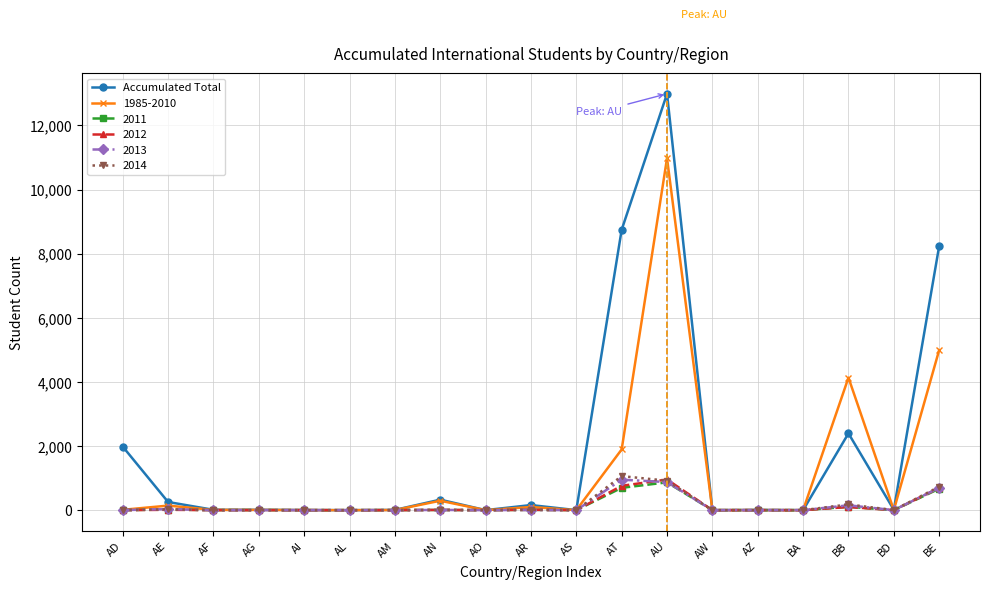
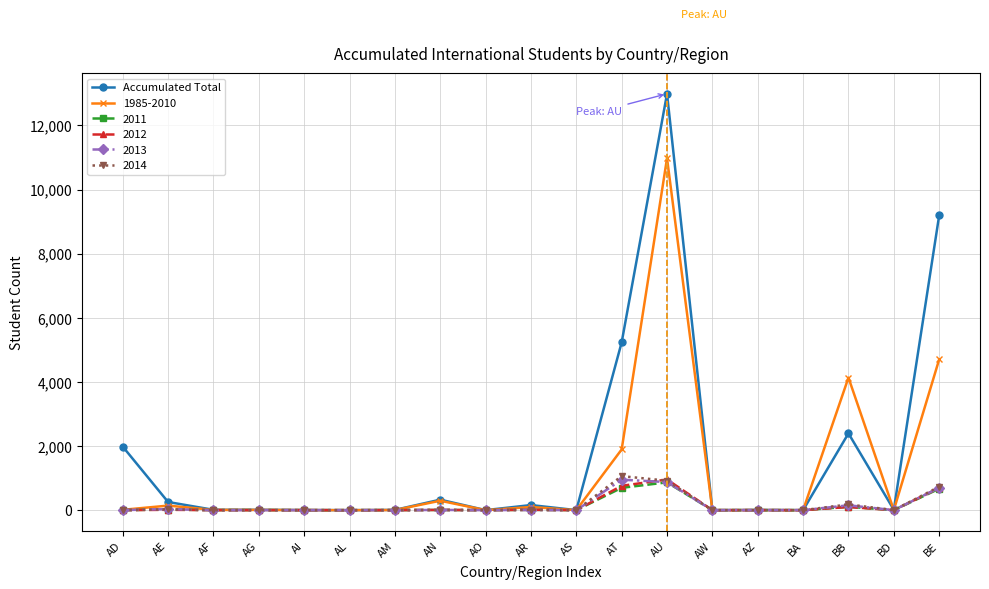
  {
    "Accumulated Total": {
      "AD": "2,000",
      "AE": "300",
-     "AT": "8,700",
+     "AT": "5,200",
      "AU": "13,000",
      "BB": "2,400",
-     "BE": "8,200"
+     "BE": "9,200"
    },
    "1985-2010": {
      "AE": "100",
      "AT": "1,900",
      "AU": "11,000",
      "BB": "4,100",
-     "BE": "5,000"
+     "BE": "4,700"
    },
    "2013": {
      "AT": "1,000"
    },
    "2014": {
      "AT": "1,100"
    }
  }
